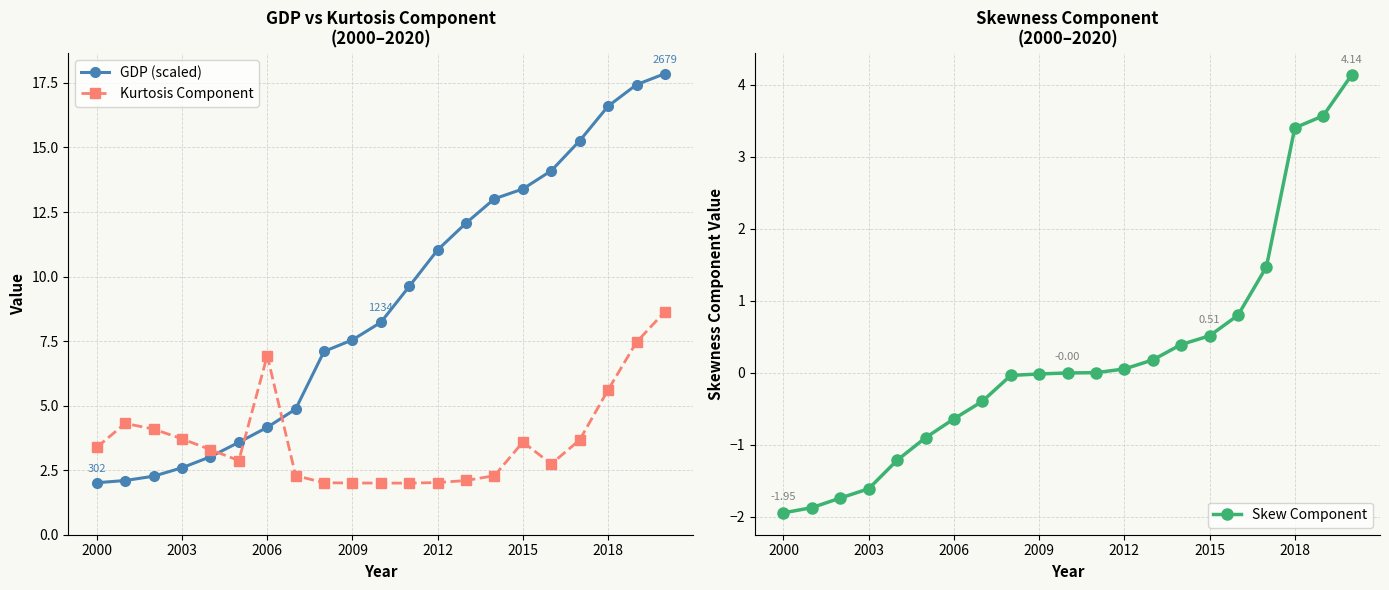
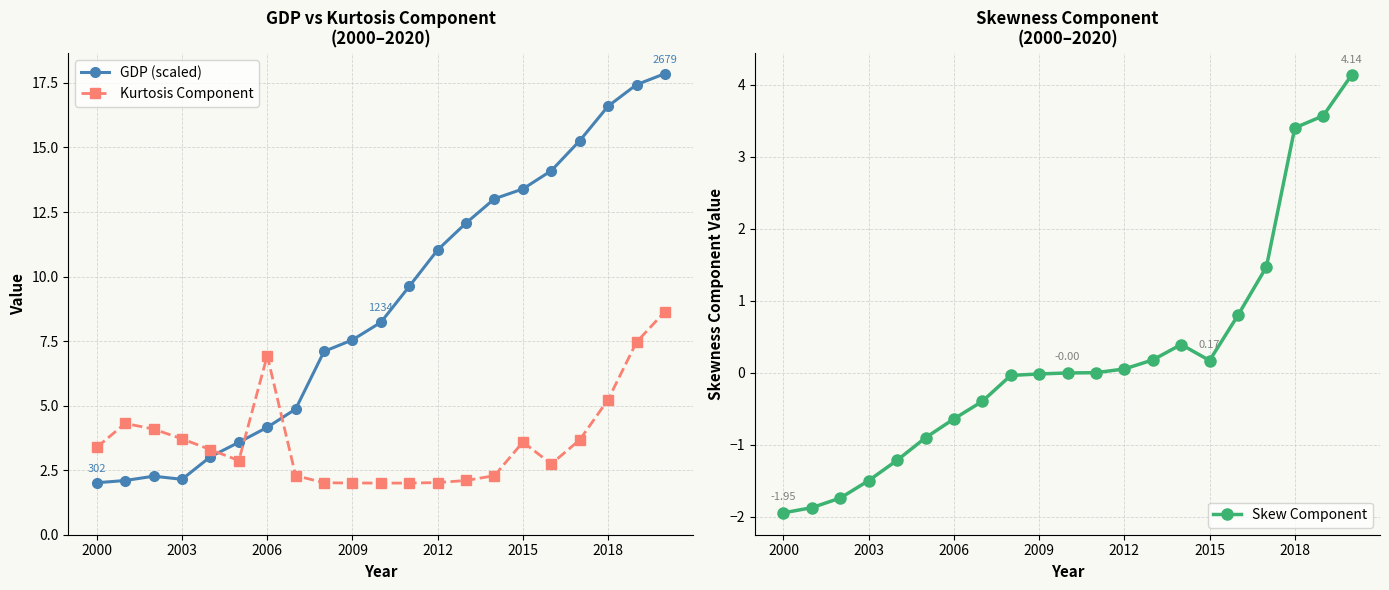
  {
    "GDP vs Kurtosis Component (2000–2020)": {
      "GDP (scaled)": {
-       "2003": 2.6,
+       "2003": 2.1,
        "2006": 4.2,
        "2009": 7.5,
        "2012": 11.0,
        "2015": 13.4,
        "2018": 16.6
      },
      "Kurtosis Component": {
        "2000": 3.4,
        "2003": 3.7,
        "2006": 6.9,
        "2009": 2.0,
        "2012": 2.0,
        "2015": 3.6,
-       "2018": 5.6
+       "2018": 5.2
      }
    },
    "Skewness Component (2000–2020)": {
      "2000": -1.95,
-     "2003": -1.6,
-     "2015": 0.51
+     "2003": -1.5,
+     "2015": 0.17
    }
  }
